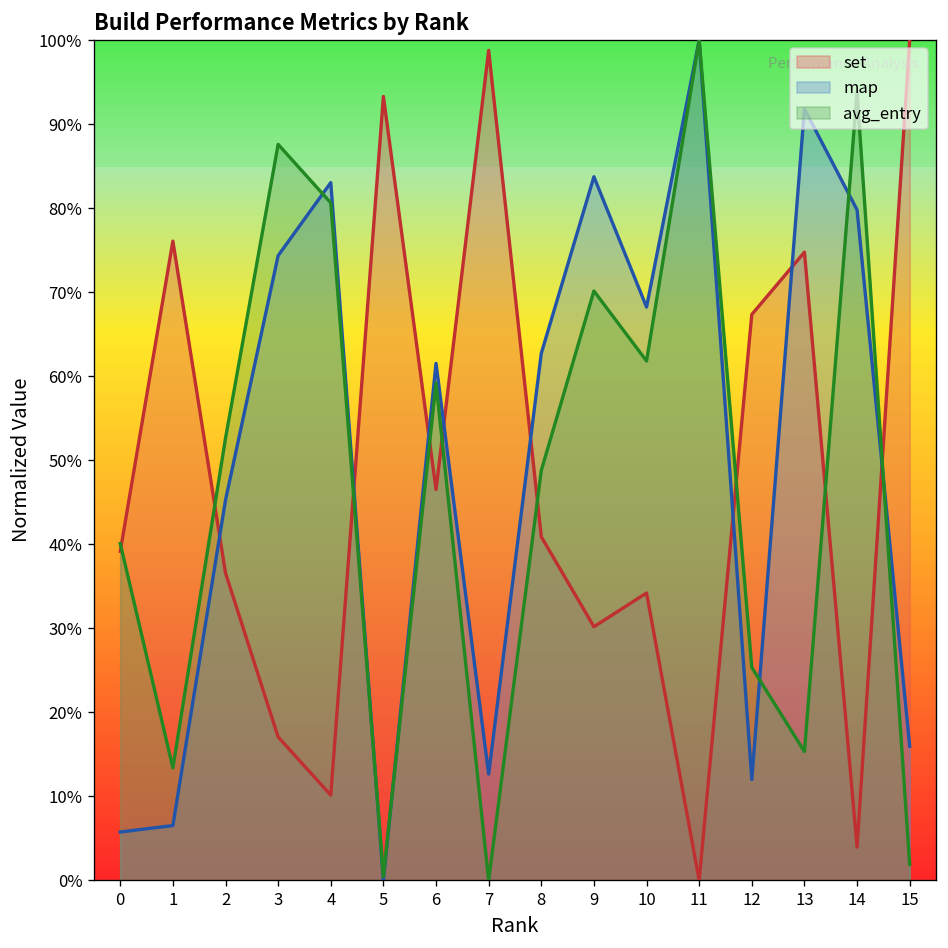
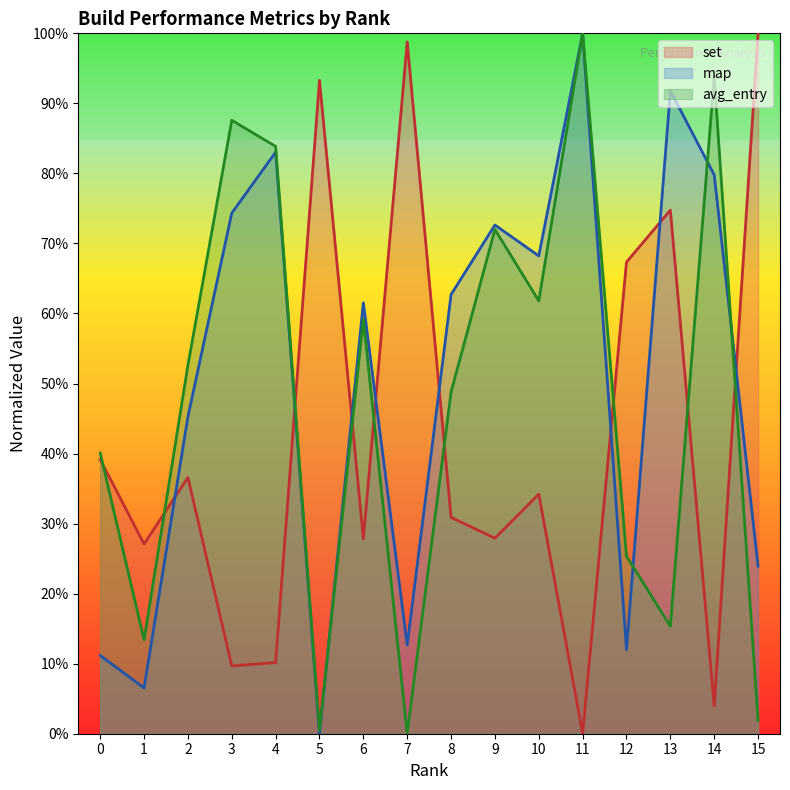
  {
    "set": {
      "0": "39%",
-     "1": "76%",
+     "1": "27%",
      "2": "37%",
-     "3": "17%",
+     "3": "10%",
      "4": "10%",
      "5": "93%",
-     "6": "47%",
+     "6": "28%",
      "7": "99%",
-     "8": "41%",
-     "9": "30%",
+     "8": "31%",
+     "9": "28%",
      "10": "34%",
      "11": "0%",
      "12": "67%",
      "13": "75%",
      "14": "4%",
      "15": "100%"
    },
    "map": {
-     "0": "6%",
+     "0": "11%",
      "1": "7%",
      "2": "45%",
      "3": "74%",
      "4": "83%",
      "5": "0%",
      "6": "62%",
      "7": "13%",
      "8": "63%",
-     "9": "84%",
+     "9": "73%",
      "10": "68%",
      "12": "12%",
      "14": "80%",
-     "15": "16%"
+     "15": "24%"
    },
    "avg_entry": {
      "0": "40%",
      "1": "13%",
      "2": "53%",
      "3": "88%",
-     "4": "81%",
+     "4": "84%",
      "5": "0%",
      "6": "59%",
      "7": "0%",
      "8": "49%",
-     "9": "70%",
+     "9": "72%",
      "10": "62%",
      "12": "25%",
      "13": "15%",
      "15": "2%"
    }
  }
